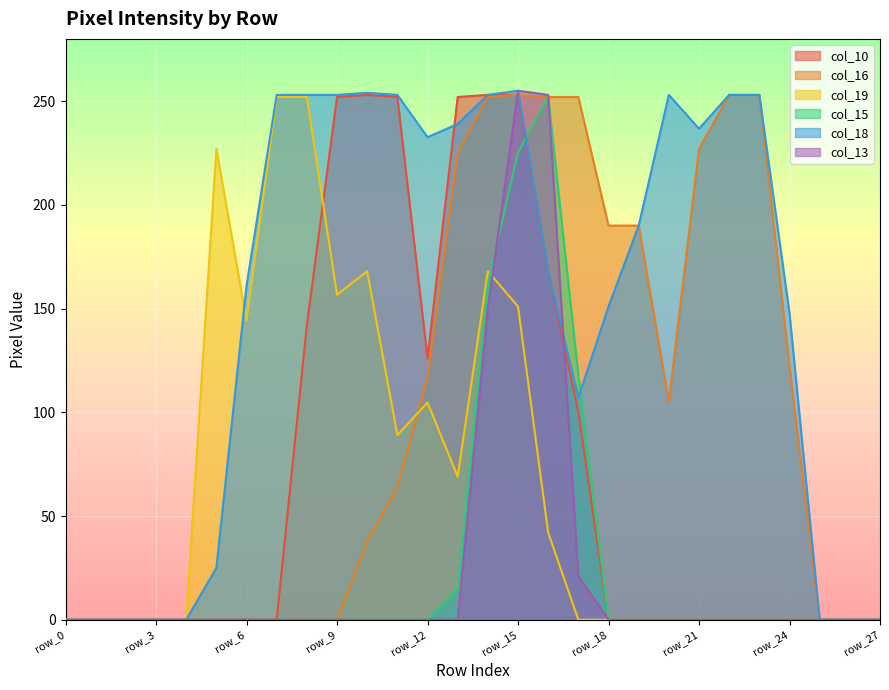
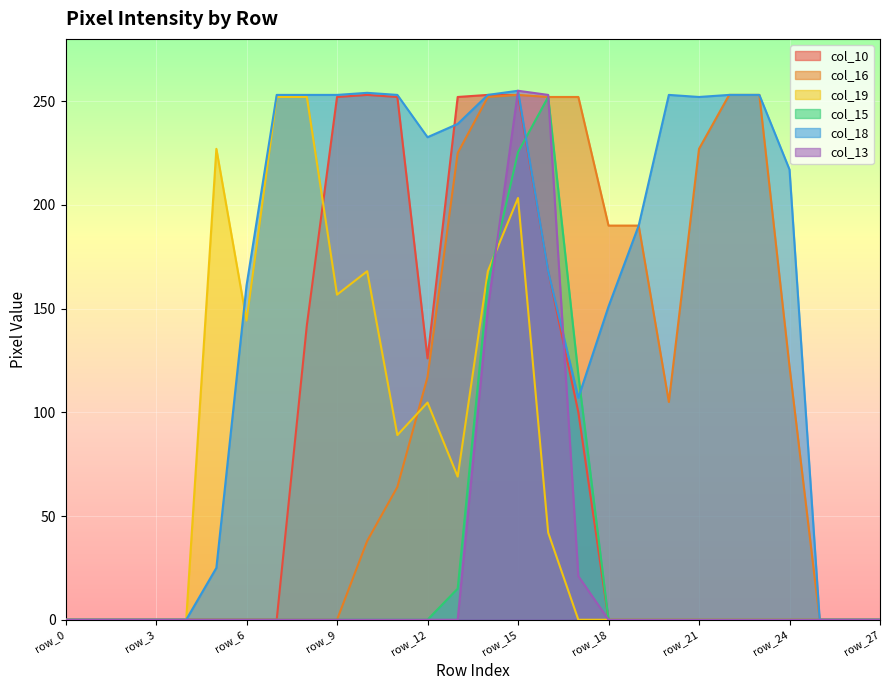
  {
    "col_19": {
      "row_6": 144,
      "row_9": 157,
      "row_12": 105,
-     "row_15": 151
+     "row_15": 203
    },
    "col_15": {
      "row_15": 225
    },
    "col_18": {
      "row_6": 161,
      "row_12": 233,
      "row_18": 151,
-     "row_21": 237,
-     "row_24": 148
+     "row_21": 252,
+     "row_24": 217
    }
  }
